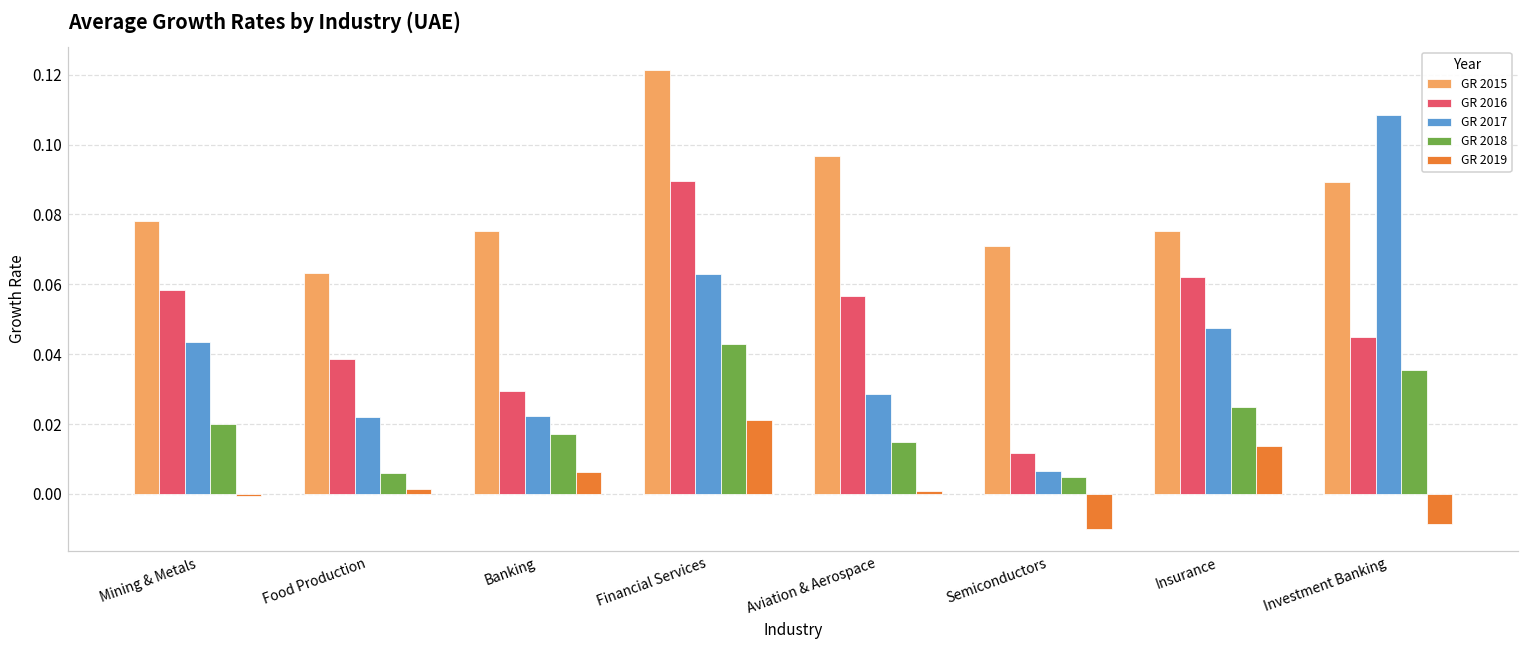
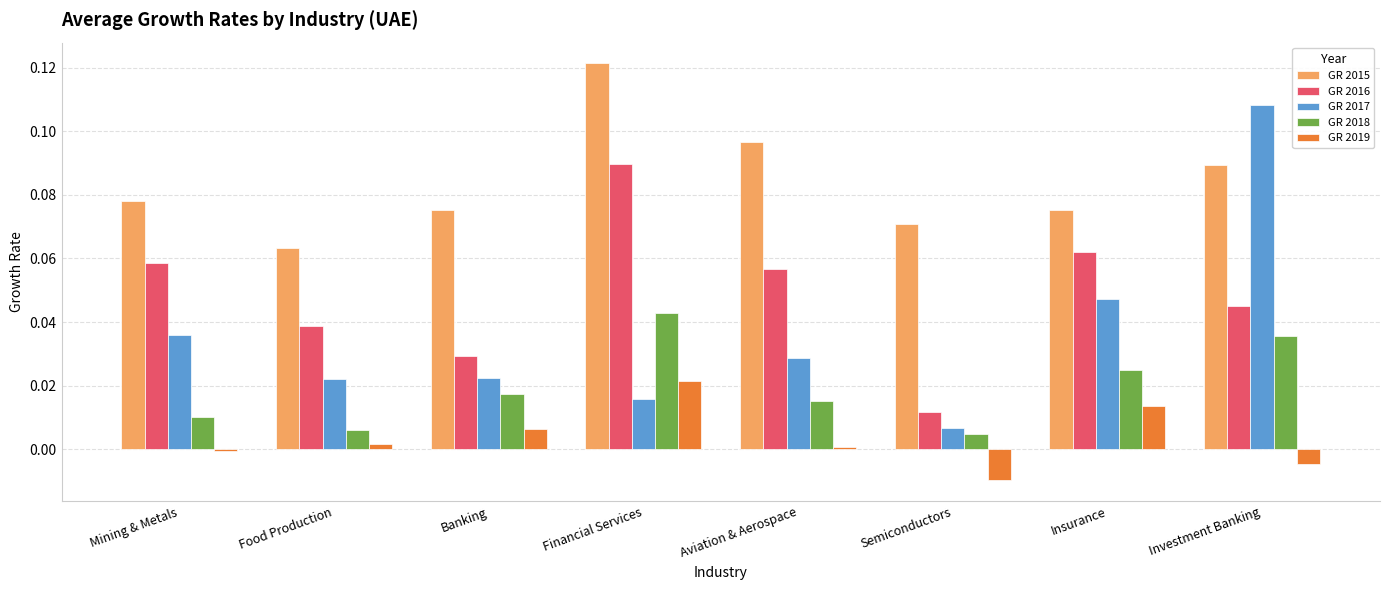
  {
    "GR 2015": {
      "Mining & Metals": 0.078,
      "Food Production": 0.063,
      "Banking": 0.075,
      "Financial Services": 0.121,
      "Aviation & Aerospace": 0.097,
      "Semiconductors": 0.071,
      "Insurance": 0.075,
      "Investment Banking": 0.089
    },
    "GR 2016": {
      "Mining & Metals": 0.059,
      "Food Production": 0.039,
      "Banking": 0.029,
      "Financial Services": 0.090,
      "Aviation & Aerospace": 0.057,
      "Semiconductors": 0.012,
      "Insurance": 0.062,
      "Investment Banking": 0.045
    },
    "GR 2017": {
-     "Mining & Metals": 0.043,
+     "Mining & Metals": 0.036,
      "Food Production": 0.022,
      "Banking": 0.022,
-     "Financial Services": 0.063,
+     "Financial Services": 0.016,
      "Aviation & Aerospace": 0.029,
      "Semiconductors": 0.007,
      "Insurance": 0.047,
      "Investment Banking": 0.108
    },
    "GR 2018": {
-     "Mining & Metals": 0.02,
+     "Mining & Metals": 0.01,
      "Food Production": 0.006,
      "Banking": 0.017,
      "Financial Services": 0.043,
      "Aviation & Aerospace": 0.015,
      "Semiconductors": 0.005,
      "Insurance": 0.025,
      "Investment Banking": 0.036
    },
    "GR 2019": {
      "Food Production": 0.002,
      "Banking": 0.006,
      "Financial Services": 0.021,
      "Aviation & Aerospace": 0.001,
      "Semiconductors": -0.010,
      "Insurance": 0.014,
-     "Investment Banking": -0.009
+     "Investment Banking": -0.005
    }
  }
